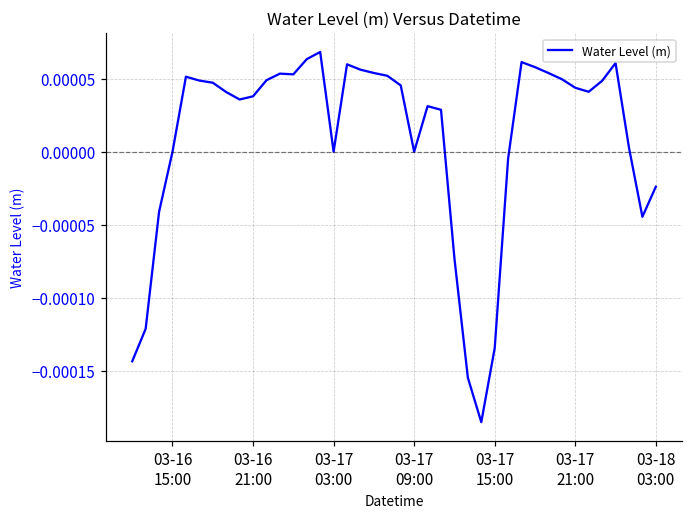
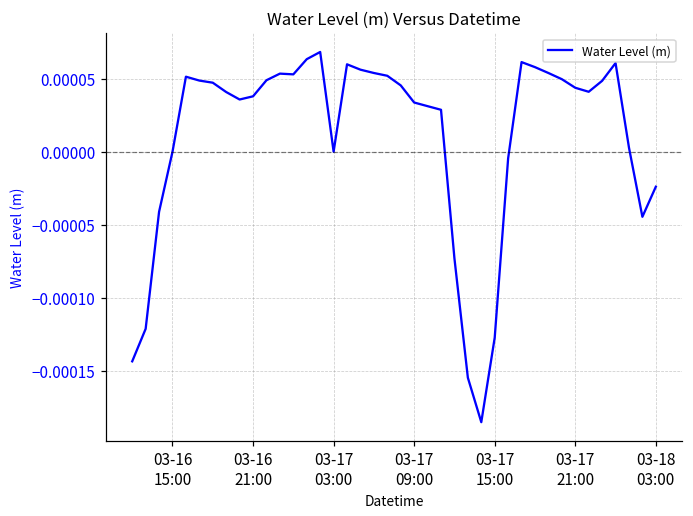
  {
    "03-16 15:00": 0.000000,
    "03-16 21:00": 0.000038,
    "03-17 03:00": 0.000000,
-   "03-17 09:00": 0.00000,
-   "03-17 15:00": -0.000134,
+   "03-17 09:00": 0.00003,
+   "03-17 15:00": -0.000127,
    "03-17 21:00": 0.000044,
    "03-18 03:00": -0.000024
  }
